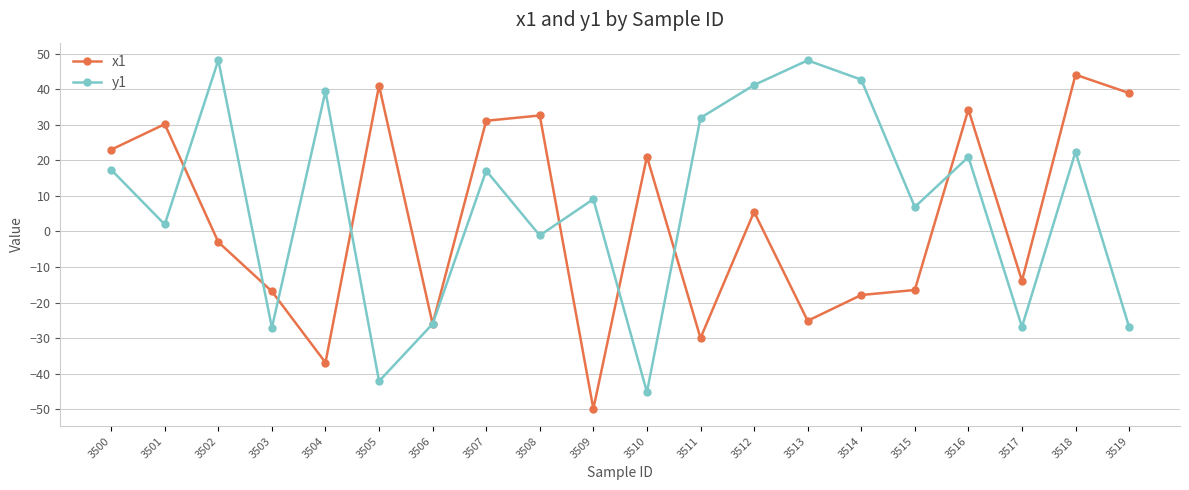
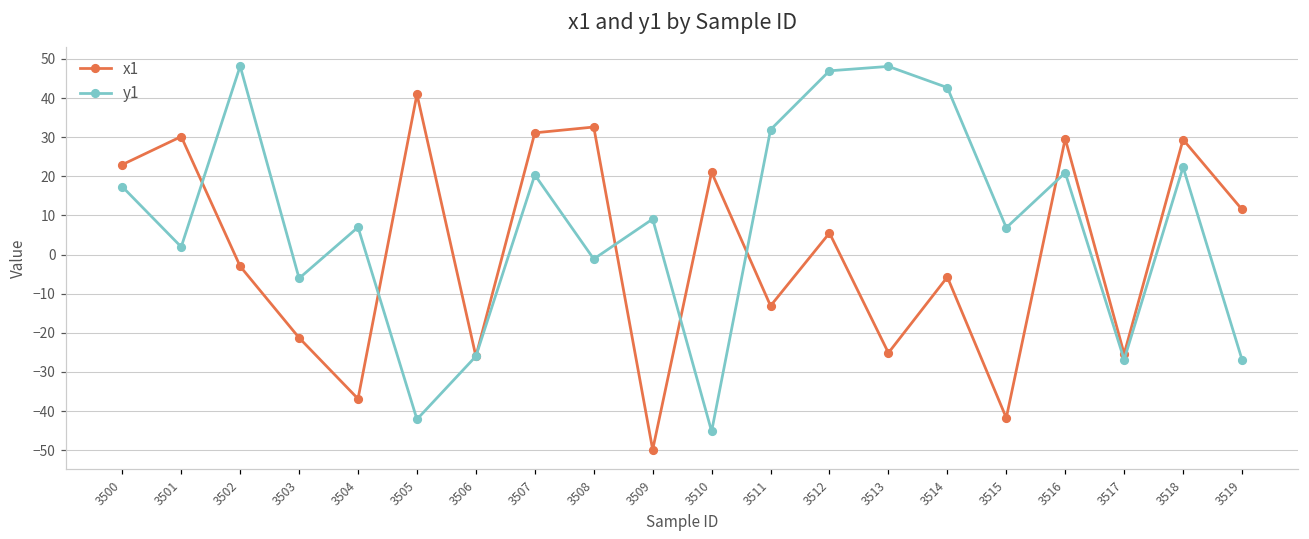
  {
    "x1": {
      "3500": 23,
      "3501": 30,
      "3502": -3,
-     "3503": -17,
+     "3503": -21,
      "3504": -37,
      "3505": 41,
      "3507": 31,
      "3508": 33,
      "3509": -50,
      "3510": 21,
-     "3511": -30,
+     "3511": -13,
      "3512": 6,
      "3513": -25,
-     "3514": -18,
-     "3515": -16,
-     "3516": 34,
-     "3517": -14,
-     "3518": 44,
-     "3519": 39
+     "3514": -6,
+     "3515": -42,
+     "3516": 30,
+     "3517": -25,
+     "3518": 29,
+     "3519": 12
    },
    "y1": {
      "3500": 17,
      "3501": 2,
      "3502": 48,
-     "3503": -27,
-     "3504": 39,
+     "3503": -6,
+     "3504": 7,
      "3505": -42,
-     "3507": 17,
+     "3507": 20,
      "3508": -1,
      "3509": 9,
      "3510": -45,
      "3511": 32,
-     "3512": 41,
+     "3512": 47,
      "3513": 48,
      "3514": 43,
      "3515": 7,
      "3516": 21,
      "3517": -27,
      "3518": 22,
      "3519": -27
    }
  }
